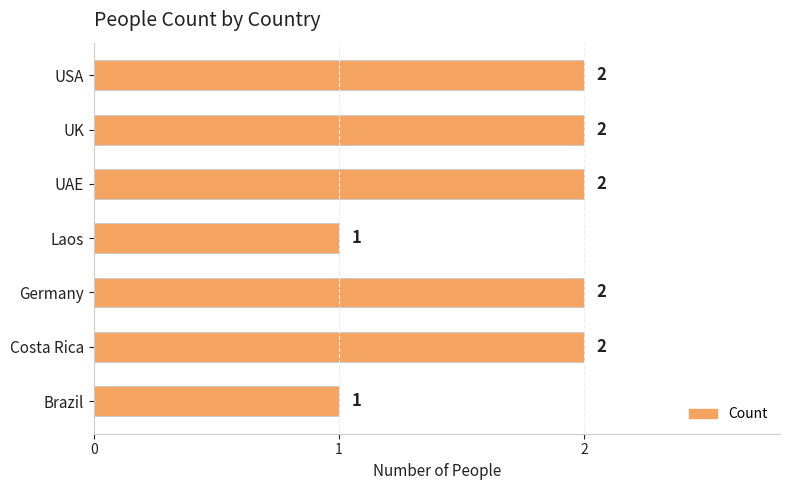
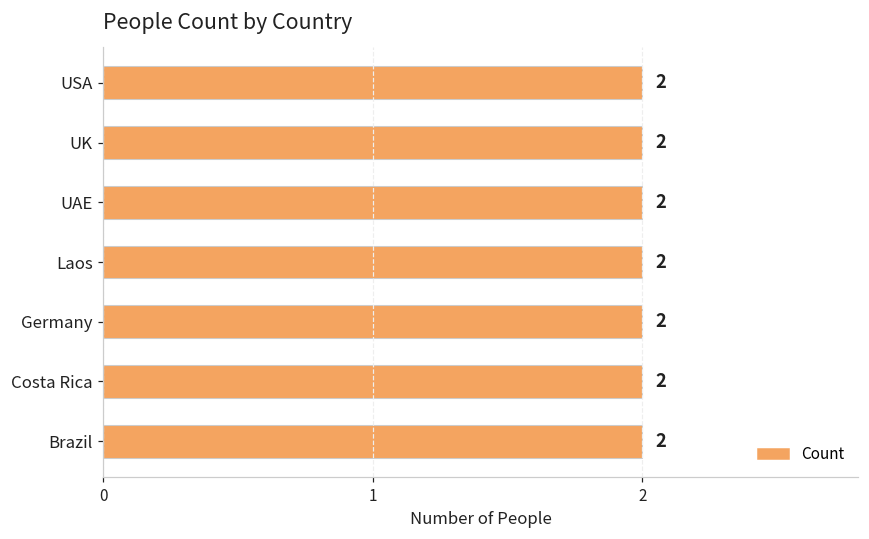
  {
    "USA": 2,
    "UK": 2,
    "UAE": 2,
-   "Laos": 1,
+   "Laos": 2,
    "Germany": 2,
    "Costa Rica": 2,
-   "Brazil": 1
+   "Brazil": 2
  }
